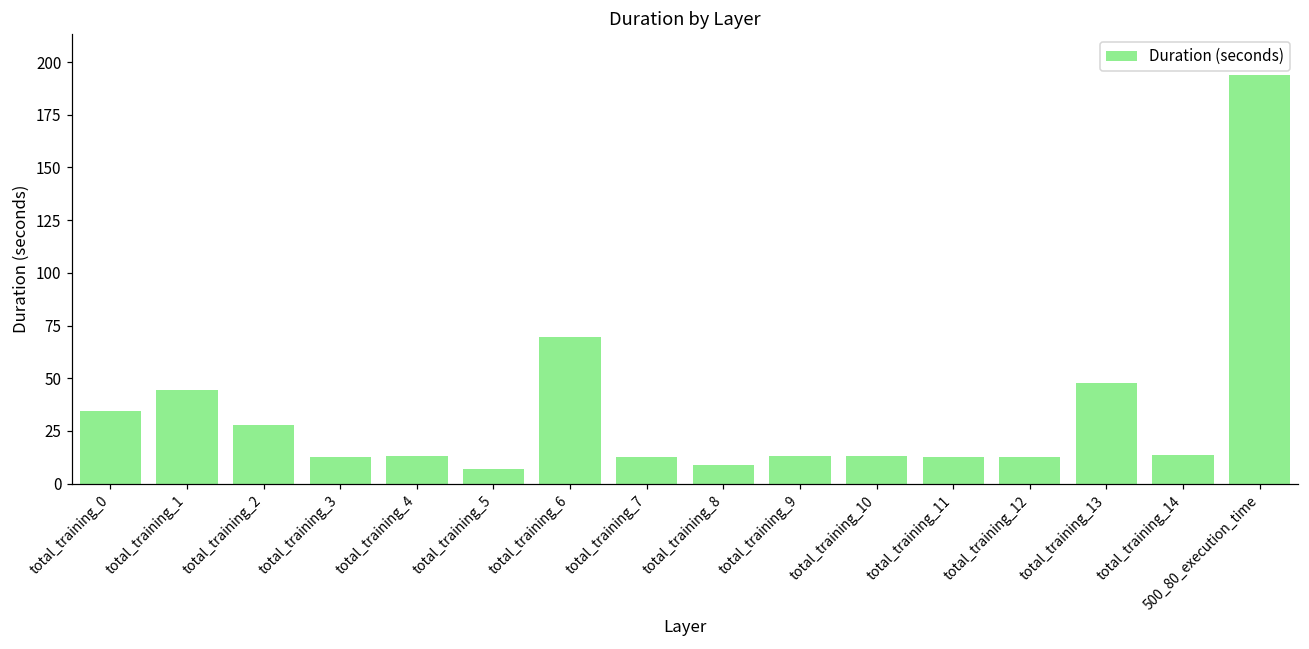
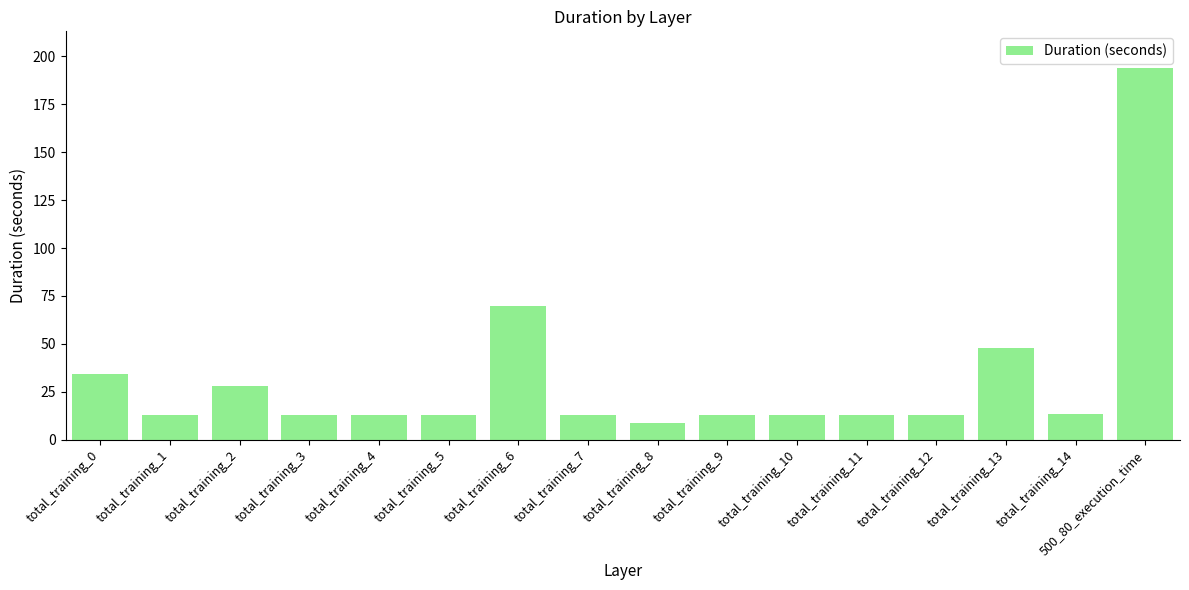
  {
    "total_training_0": 34,
-   "total_training_1": 44,
+   "total_training_1": 13,
    "total_training_2": 28,
    "total_training_3": 13,
    "total_training_4": 13,
-   "total_training_5": 7,
+   "total_training_5": 13,
    "total_training_6": 70,
    "total_training_7": 13,
    "total_training_8": 9,
    "total_training_9": 13,
    "total_training_10": 13,
    "total_training_11": 13,
    "total_training_12": 13,
    "total_training_13": 48,
    "total_training_14": 13,
    "500_80_execution_time": 194
  }
